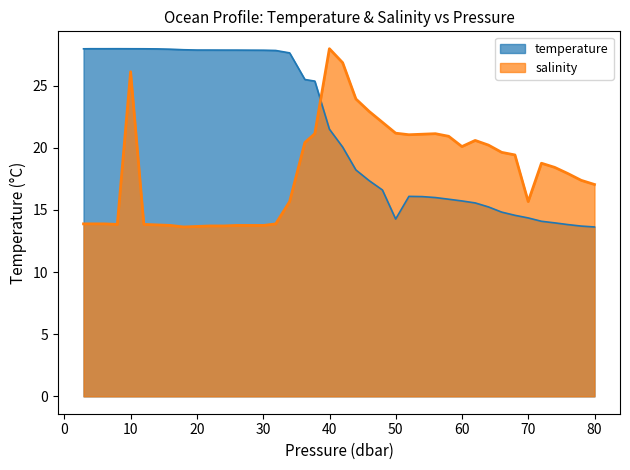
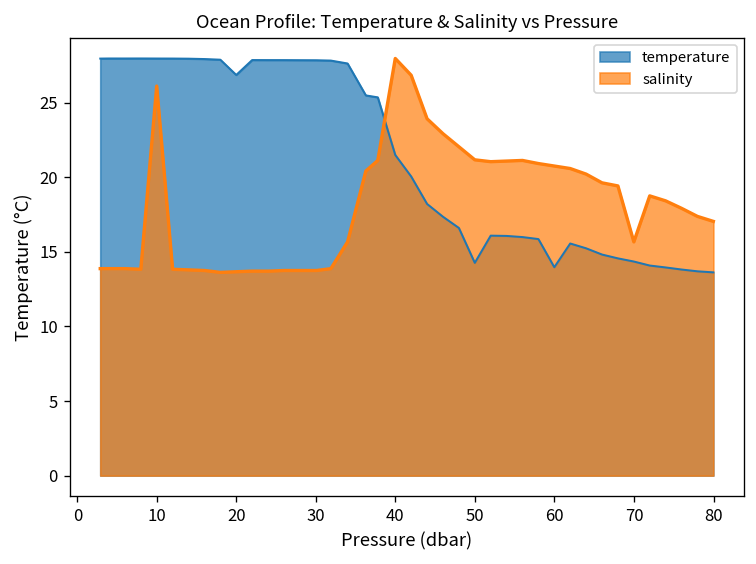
  {
    "temperature": {
      "10": 28.0,
-     "20": 27.9,
+     "20": 26.9,
      "40": 21.5,
      "50": 14.3,
-     "60": 15.7,
+     "60": 14.0,
      "70": 14.4,
      "80": 13.6
    },
    "salinity": {
      "10": 26.1,
      "20": 13.7,
      "40": 28.0,
      "50": 21.2,
-     "60": 20.1,
+     "60": 20.8,
      "70": 15.7,
      "80": 17.0
    }
  }
